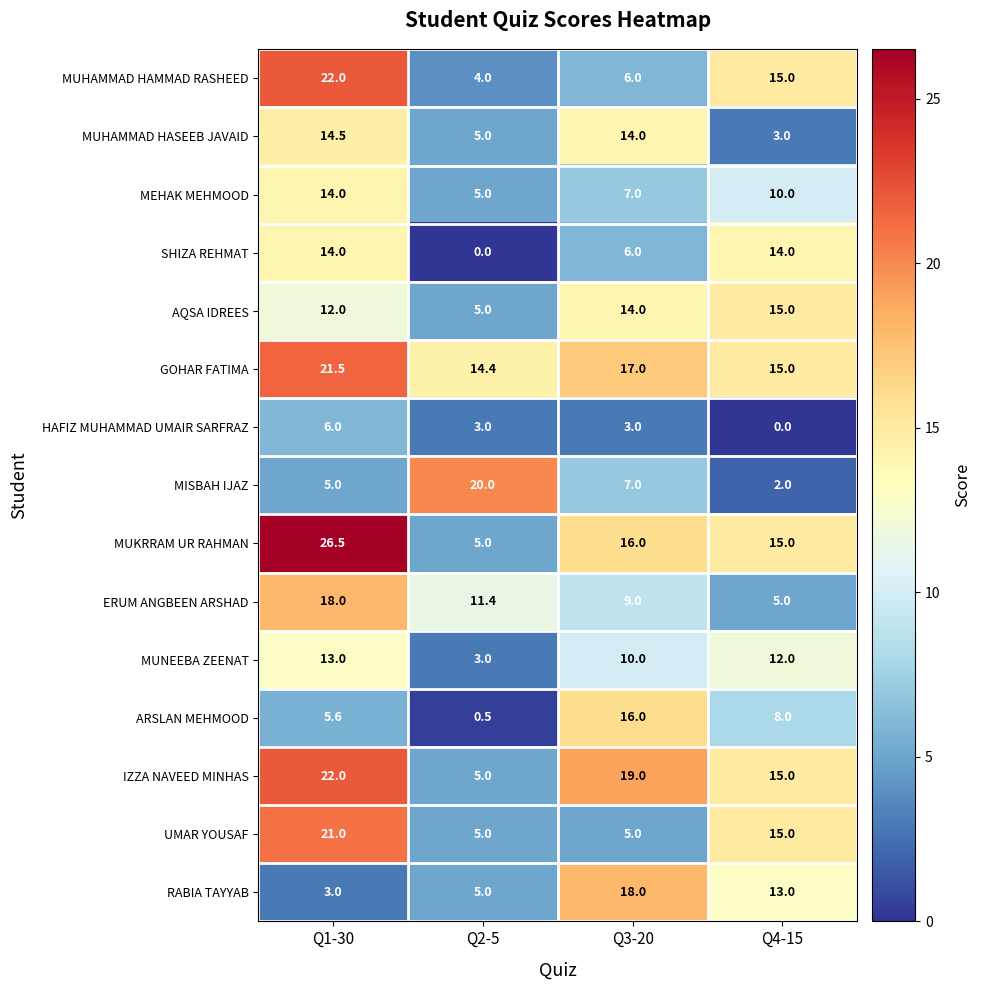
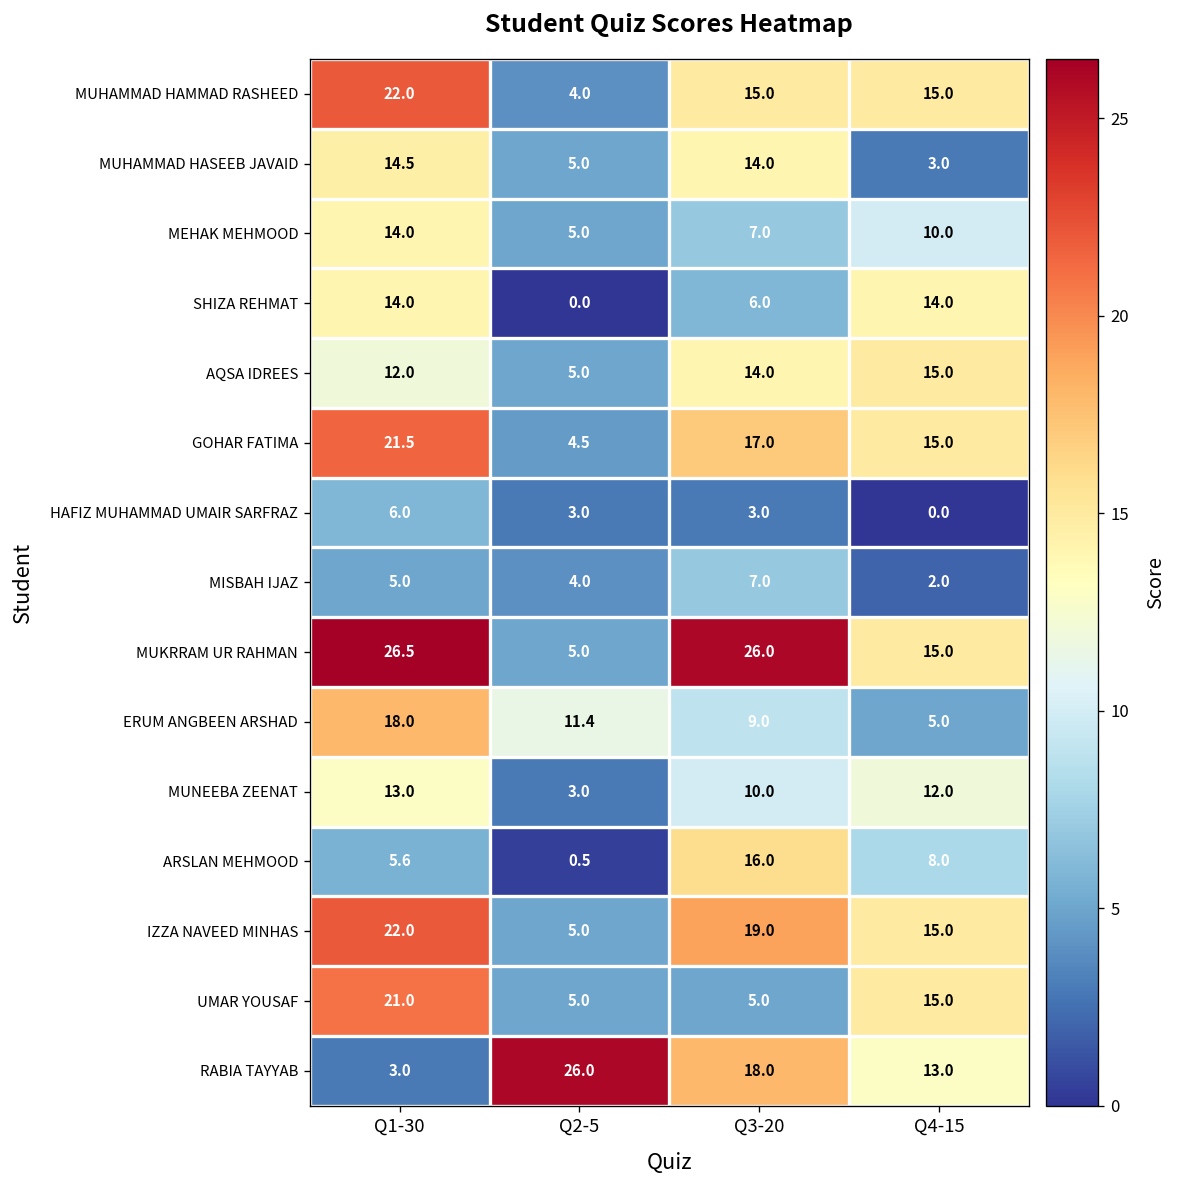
  {
    "MUHAMMAD HAMMAD RASHEED": {
      "Q1-30": 22.0,
      "Q2-5": 4.0,
-     "Q3-20": 6.0,
+     "Q3-20": 15.0,
      "Q4-15": 15.0
    },
    "MUHAMMAD HASEEB JAVAID": {
      "Q1-30": 14.5,
      "Q2-5": 5.0,
      "Q3-20": 14.0,
      "Q4-15": 3.0
    },
    "MEHAK MEHMOOD": {
      "Q1-30": 14.0,
      "Q2-5": 5.0,
      "Q3-20": 7.0,
      "Q4-15": 10.0
    },
    "SHIZA REHMAT": {
      "Q1-30": 14.0,
      "Q2-5": 0.0,
      "Q3-20": 6.0,
      "Q4-15": 14.0
    },
    "AQSA IDREES": {
      "Q1-30": 12.0,
      "Q2-5": 5.0,
      "Q3-20": 14.0,
      "Q4-15": 15.0
    },
    "GOHAR FATIMA": {
      "Q1-30": 21.5,
-     "Q2-5": 14.4,
+     "Q2-5": 4.5,
      "Q3-20": 17.0,
      "Q4-15": 15.0
    },
    "HAFIZ MUHAMMAD UMAIR SARFRAZ": {
      "Q1-30": 6.0,
      "Q2-5": 3.0,
      "Q3-20": 3.0,
      "Q4-15": 0.0
    },
    "MISBAH IJAZ": {
      "Q1-30": 5.0,
-     "Q2-5": 20.0,
+     "Q2-5": 4.0,
      "Q3-20": 7.0,
      "Q4-15": 2.0
    },
    "MUKRRAM UR RAHMAN": {
      "Q1-30": 26.5,
      "Q2-5": 5.0,
-     "Q3-20": 16.0,
+     "Q3-20": 26.0,
      "Q4-15": 15.0
    },
    "ERUM ANGBEEN ARSHAD": {
      "Q1-30": 18.0,
      "Q2-5": 11.4,
      "Q3-20": 9.0,
      "Q4-15": 5.0
    },
    "MUNEEBA ZEENAT": {
      "Q1-30": 13.0,
      "Q2-5": 3.0,
      "Q3-20": 10.0,
      "Q4-15": 12.0
    },
    "ARSLAN MEHMOOD": {
      "Q1-30": 5.6,
      "Q2-5": 0.5,
      "Q3-20": 16.0,
      "Q4-15": 8.0
    },
    "IZZA NAVEED MINHAS": {
      "Q1-30": 22.0,
      "Q2-5": 5.0,
      "Q3-20": 19.0,
      "Q4-15": 15.0
    },
    "UMAR YOUSAF": {
      "Q1-30": 21.0,
      "Q2-5": 5.0,
      "Q3-20": 5.0,
      "Q4-15": 15.0
    },
    "RABIA TAYYAB": {
      "Q1-30": 3.0,
-     "Q2-5": 5.0,
+     "Q2-5": 26.0,
      "Q3-20": 18.0,
      "Q4-15": 13.0
    }
  }
